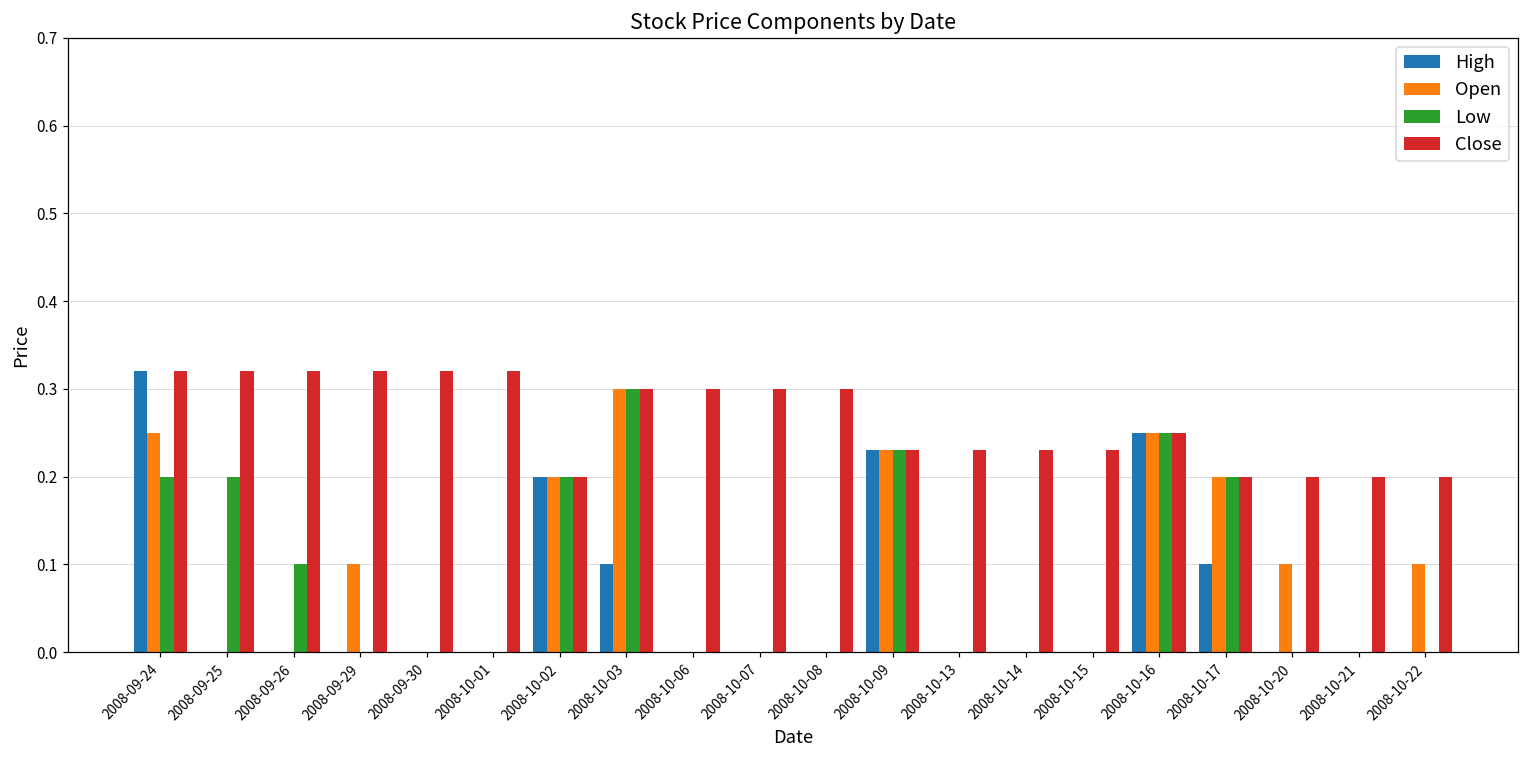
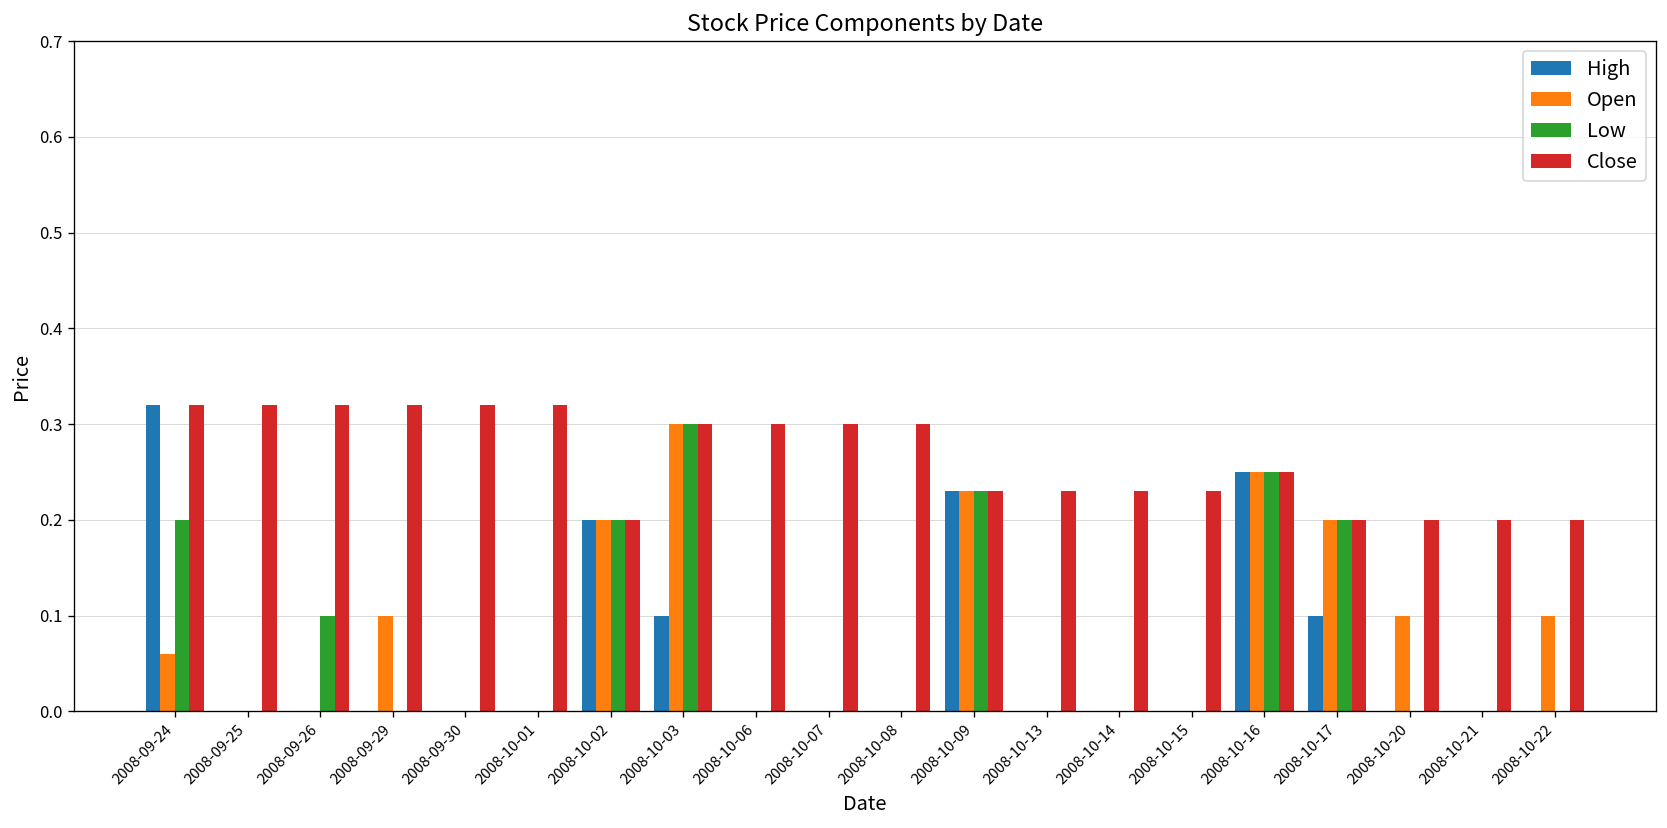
  {
    "High": {
      "2008-09-24": 0.32,
      "2008-09-25": 0.00,
      "2008-09-26": 0.00,
      "2008-09-29": 0.00,
      "2008-09-30": 0.00,
      "2008-10-01": 0.00,
      "2008-10-02": 0.20,
      "2008-10-03": 0.10,
      "2008-10-06": 0.00,
      "2008-10-07": 0.00,
      "2008-10-08": 0.00,
      "2008-10-09": 0.23,
      "2008-10-13": 0.00,
      "2008-10-14": 0.00,
      "2008-10-15": 0.00,
      "2008-10-16": 0.25,
      "2008-10-17": 0.10,
      "2008-10-20": 0.00,
      "2008-10-21": 0.00,
      "2008-10-22": 0.00
    },
    "Open": {
-     "2008-09-24": 0.25,
+     "2008-09-24": 0.06,
      "2008-09-25": 0.00,
      "2008-09-26": 0.00,
      "2008-09-29": 0.10,
      "2008-09-30": 0.00,
      "2008-10-01": 0.00,
      "2008-10-02": 0.20,
      "2008-10-03": 0.30,
      "2008-10-06": 0.00,
      "2008-10-07": 0.00,
      "2008-10-08": 0.00,
      "2008-10-09": 0.23,
      "2008-10-13": 0.00,
      "2008-10-14": 0.00,
      "2008-10-15": 0.00,
      "2008-10-16": 0.25,
      "2008-10-17": 0.20,
      "2008-10-20": 0.10,
      "2008-10-21": 0.00,
      "2008-10-22": 0.10
    },
    "Low": {
      "2008-09-24": 0.2,
-     "2008-09-25": 0.2,
+     "2008-09-25": 0.0,
      "2008-09-26": 0.1,
      "2008-09-29": 0.0,
      "2008-09-30": 0.0,
      "2008-10-01": 0.0,
      "2008-10-02": 0.2,
      "2008-10-03": 0.3,
      "2008-10-06": 0.0,
      "2008-10-07": 0.0,
      "2008-10-08": 0.0,
      "2008-10-09": 0.23,
      "2008-10-13": 0.0,
      "2008-10-14": 0.0,
      "2008-10-15": 0.0,
      "2008-10-16": 0.25,
      "2008-10-17": 0.2,
      "2008-10-20": 0.0,
      "2008-10-21": 0.0,
      "2008-10-22": 0.0
    },
    "Close": {
      "2008-09-24": 0.32,
      "2008-09-25": 0.32,
      "2008-09-26": 0.32,
      "2008-09-29": 0.32,
      "2008-09-30": 0.32,
      "2008-10-01": 0.32,
      "2008-10-02": 0.20,
      "2008-10-03": 0.30,
      "2008-10-06": 0.30,
      "2008-10-07": 0.30,
      "2008-10-08": 0.30,
      "2008-10-09": 0.23,
      "2008-10-13": 0.23,
      "2008-10-14": 0.23,
      "2008-10-15": 0.23,
      "2008-10-16": 0.25,
      "2008-10-17": 0.20,
      "2008-10-20": 0.20,
      "2008-10-21": 0.20,
      "2008-10-22": 0.20
    }
  }
